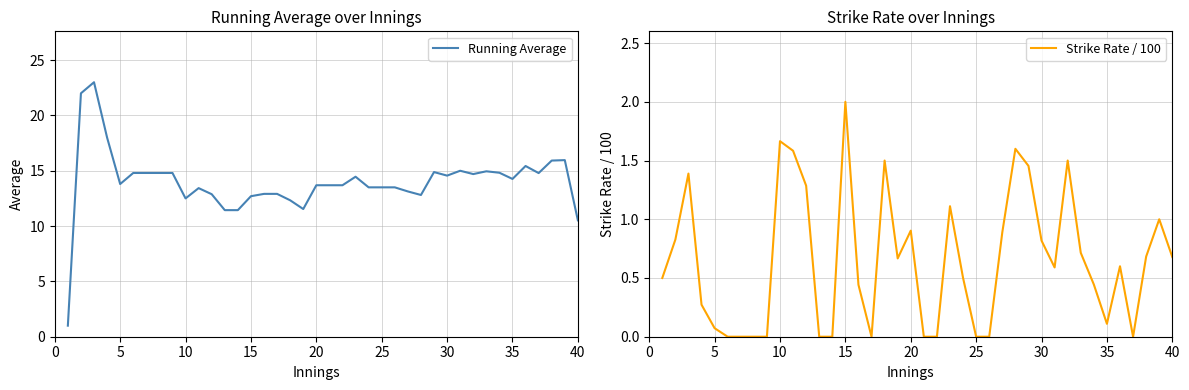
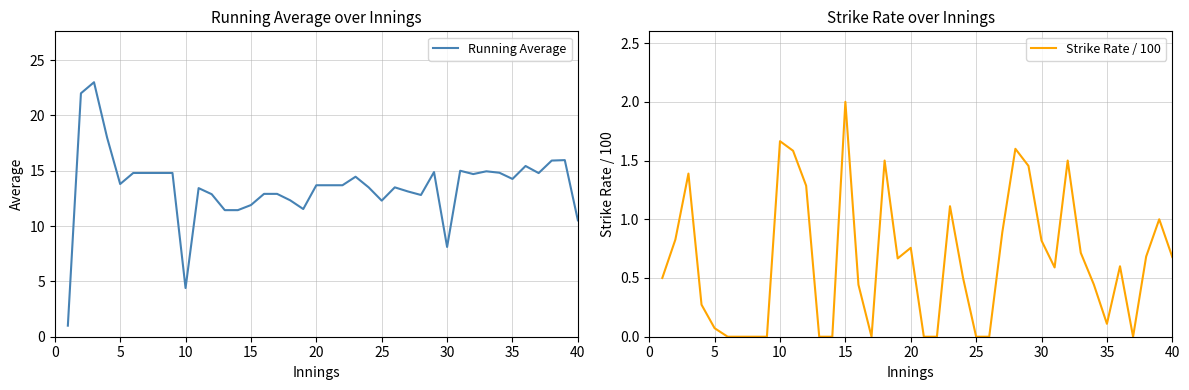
  {
    "Running Average over Innings": {
      "5": 13.8,
-     "10": 12.5,
-     "15": 12.7,
+     "10": 4.4,
+     "15": 11.9,
      "20": 13.7,
-     "25": 13.5,
-     "30": 14.6,
+     "25": 12.3,
+     "30": 8.1,
      "35": 14.3,
      "40": 10.5
    },
    "Strike Rate over Innings": {
      "5": 0.07,
      "10": 1.66,
      "15": 2.00,
-     "20": 0.90,
+     "20": 0.76,
      "25": 0.00,
      "30": 0.82,
      "35": 0.11,
      "40": 0.68
    }
  }
